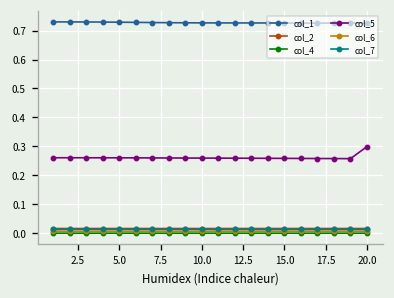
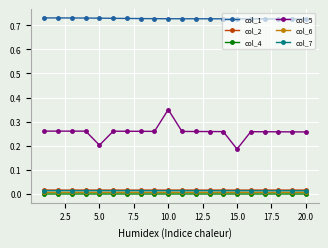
  {
    "col_5": {
-     "5.0": 0.26,
-     "10.0": 0.26,
-     "15.0": 0.26,
-     "20.0": 0.30
+     "5.0": 0.20,
+     "10.0": 0.35,
+     "15.0": 0.19,
+     "20.0": 0.26
    }
  }
